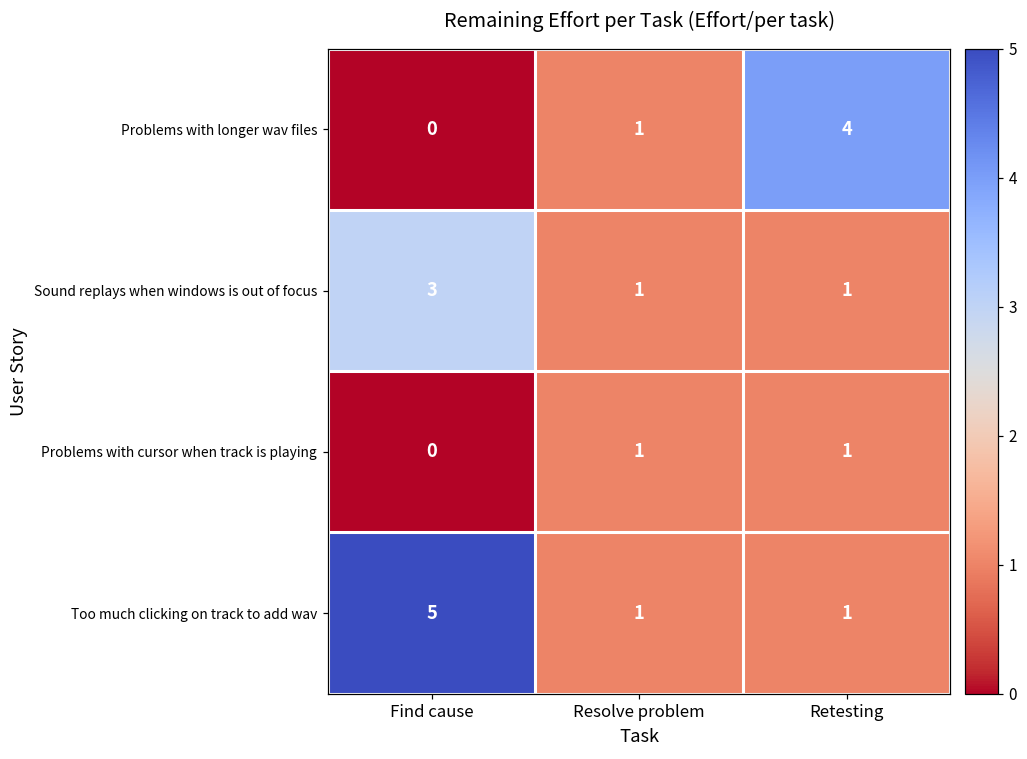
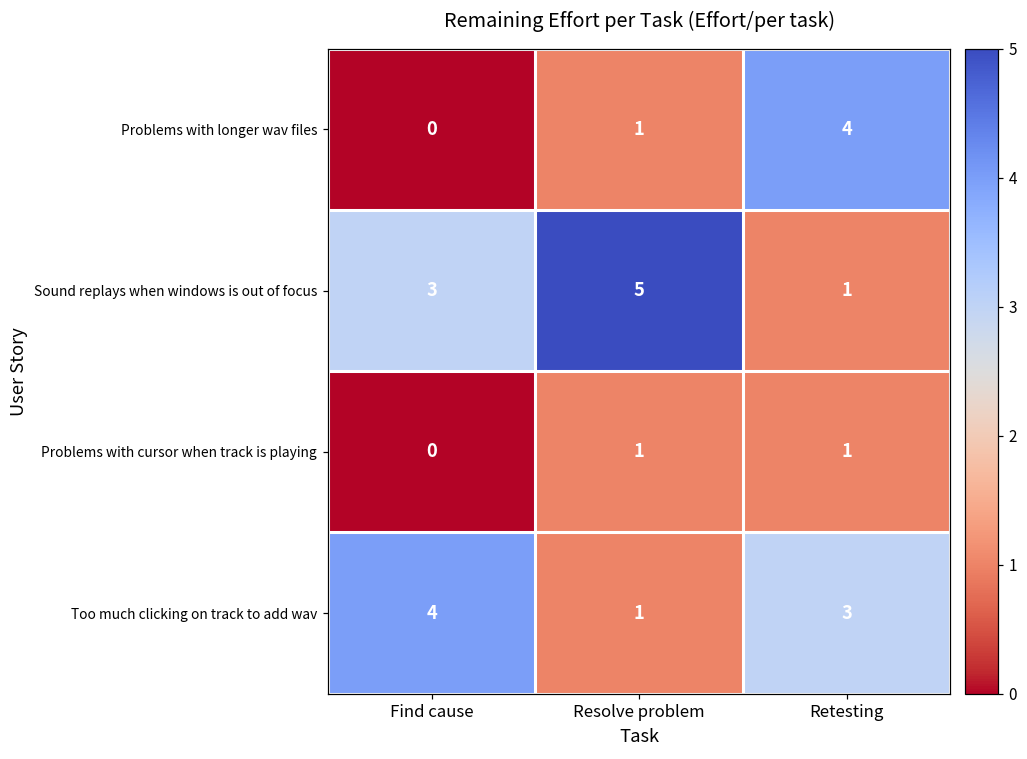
  {
    "Problems with longer wav files": {
      "Find cause": 0,
      "Resolve problem": 1,
      "Retesting": 4
    },
    "Sound replays when windows is out of focus": {
      "Find cause": 3,
-     "Resolve problem": 1,
+     "Resolve problem": 5,
      "Retesting": 1
    },
    "Problems with cursor when track is playing": {
      "Find cause": 0,
      "Resolve problem": 1,
      "Retesting": 1
    },
    "Too much clicking on track to add wav": {
-     "Find cause": 5,
+     "Find cause": 4,
      "Resolve problem": 1,
-     "Retesting": 1
+     "Retesting": 3
    }
  }
